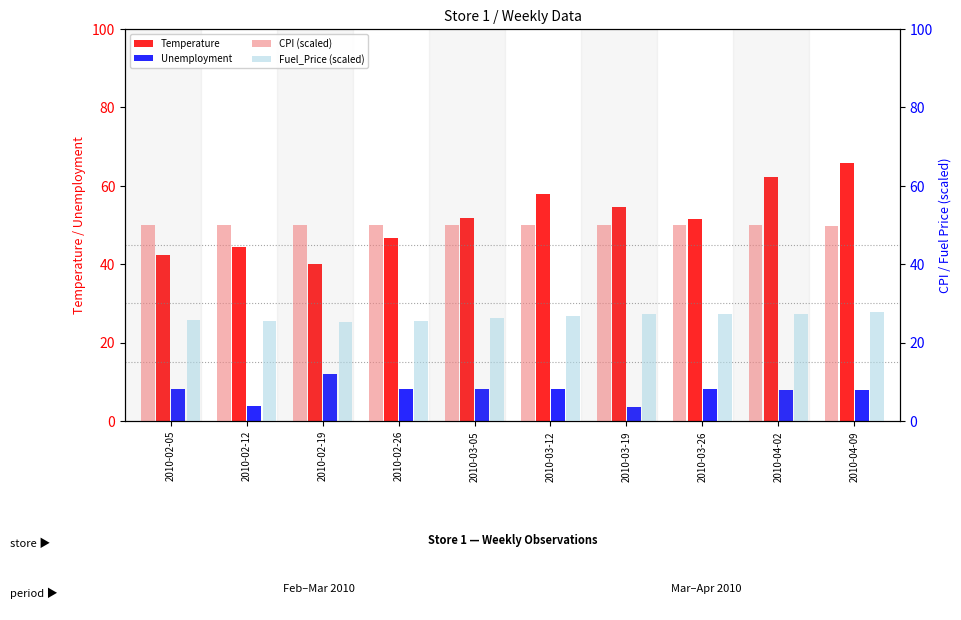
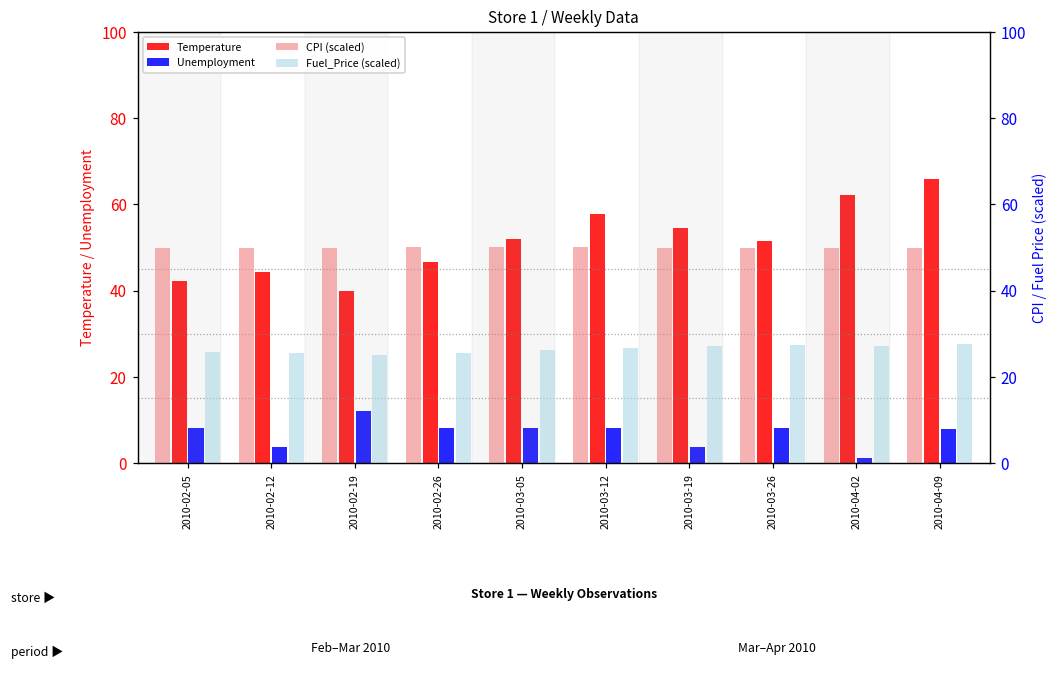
  {
    "Temperature": {
      "2010-02-05": 42,
      "2010-02-12": 44,
      "2010-02-19": 40,
      "2010-02-26": 47,
      "2010-03-05": 52,
      "2010-03-12": 58,
      "2010-03-19": 55,
      "2010-03-26": 51,
      "2010-04-02": 62,
      "2010-04-09": 66
    },
    "Unemployment": {
      "2010-02-05": 8,
      "2010-02-12": 4,
      "2010-02-19": 12,
      "2010-02-26": 8,
      "2010-03-05": 8,
      "2010-03-12": 8,
      "2010-03-19": 4,
      "2010-03-26": 8,
-     "2010-04-02": 8,
+     "2010-04-02": 1,
      "2010-04-09": 8
    },
    "CPI (scaled)": {
      "2010-02-05": 50,
      "2010-02-12": 50,
      "2010-02-19": 50,
      "2010-02-26": 50,
      "2010-03-05": 50,
      "2010-03-12": 50,
      "2010-03-19": 50,
      "2010-03-26": 50,
      "2010-04-02": 50,
      "2010-04-09": 50
    },
    "Fuel_Price (scaled)": {
      "2010-02-05": 26,
      "2010-02-12": 25,
      "2010-02-19": 25,
      "2010-02-26": 26,
      "2010-03-05": 26,
      "2010-03-12": 27,
      "2010-03-19": 27,
      "2010-03-26": 27,
      "2010-04-02": 27,
      "2010-04-09": 28
    }
  }
